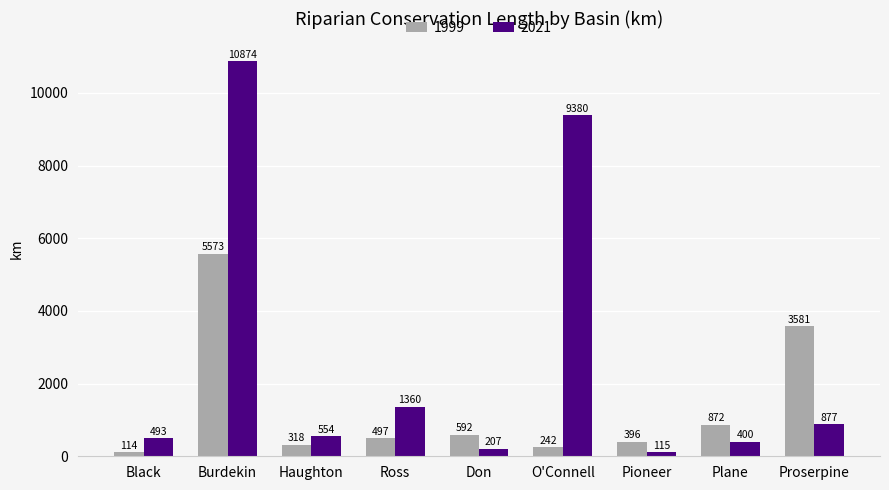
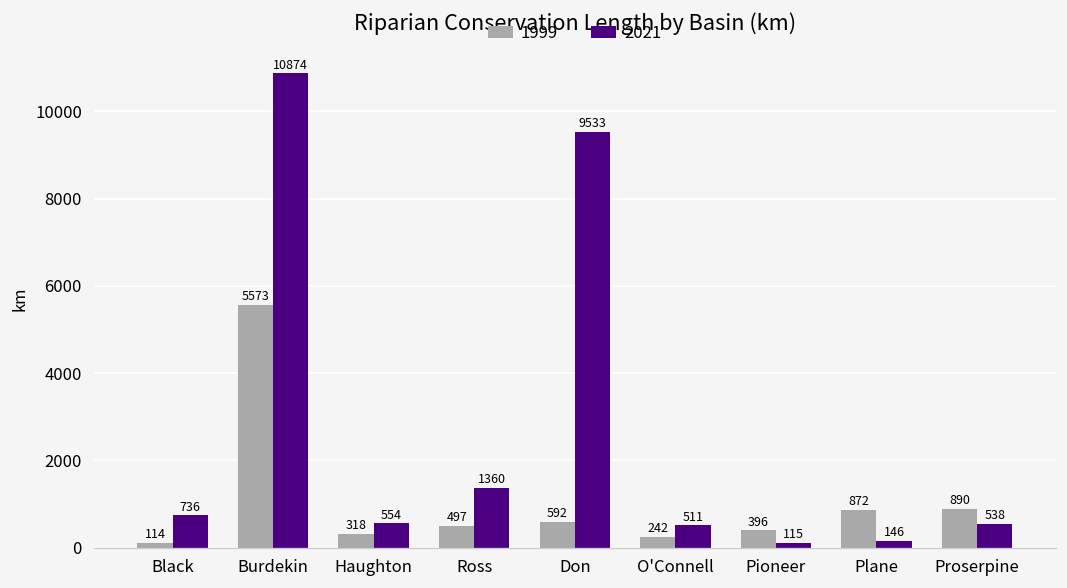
  {
    "1999": {
      "Black": 114,
      "Burdekin": 5573,
      "Haughton": 318,
      "Ross": 497,
      "Don": 592,
      "O'Connell": 242,
      "Pioneer": 396,
      "Plane": 872,
-     "Proserpine": 3581
+     "Proserpine": 890
    },
    "2021": {
-     "Black": 493,
+     "Black": 736,
      "Burdekin": 10874,
      "Haughton": 554,
      "Ross": 1360,
-     "Don": 207,
-     "O'Connell": 9380,
+     "Don": 9533,
+     "O'Connell": 511,
      "Pioneer": 115,
-     "Plane": 400,
-     "Proserpine": 877
+     "Plane": 146,
+     "Proserpine": 538
    }
  }
